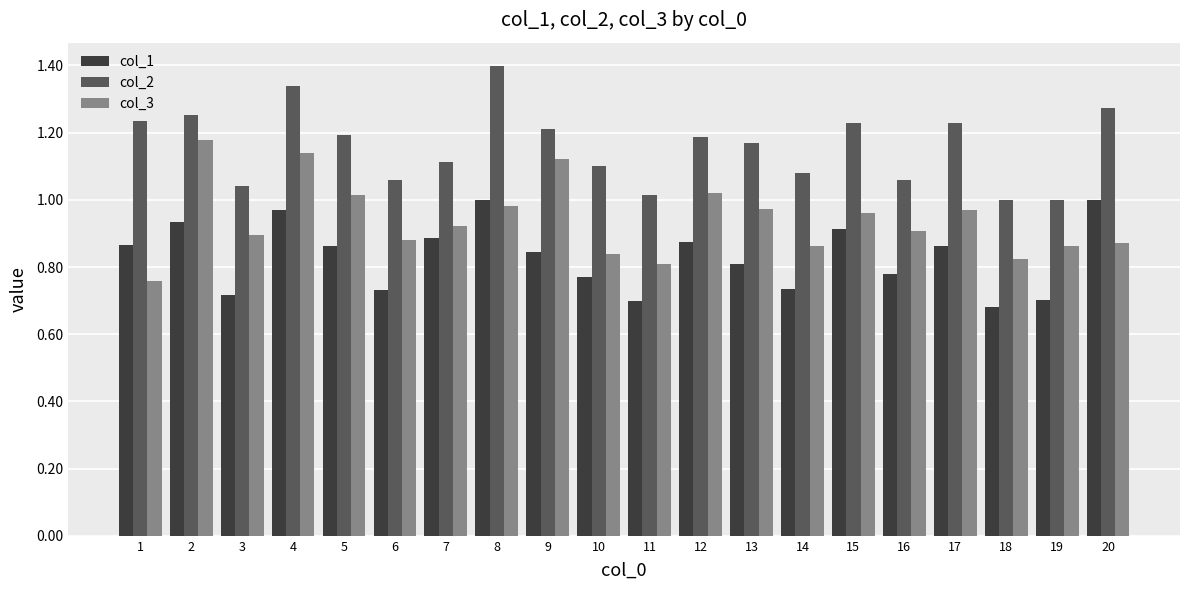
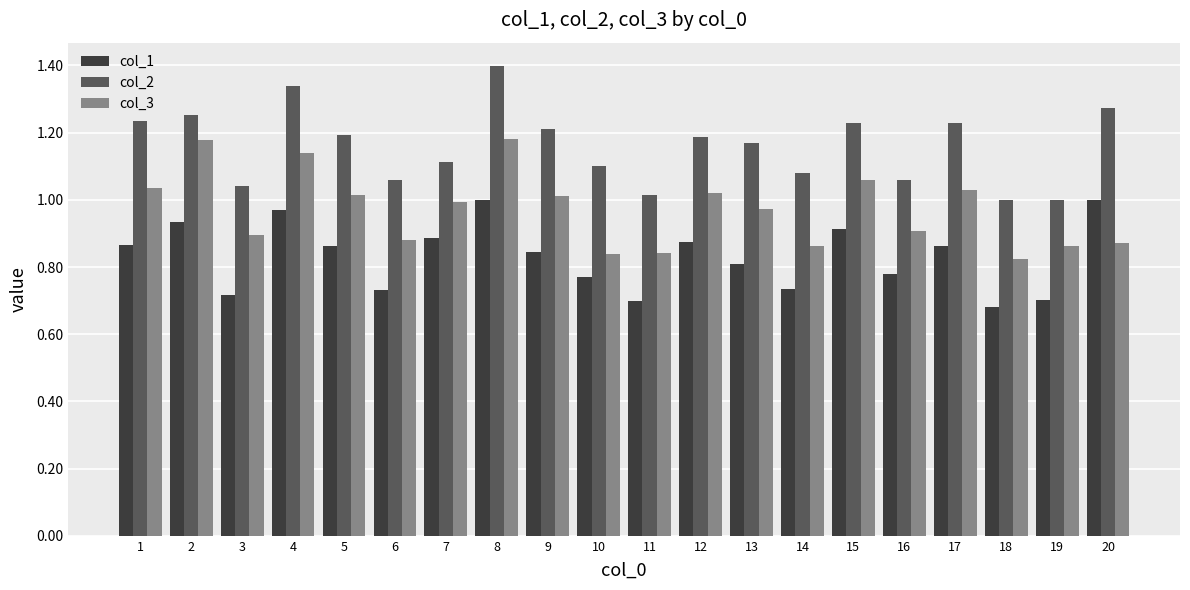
  {
    "col_3": {
-     "1": 0.76,
+     "1": 1.03,
      "2": 1.18,
      "3": 0.90,
      "4": 1.14,
      "5": 1.02,
      "6": 0.88,
-     "7": 0.92,
-     "8": 0.98,
-     "9": 1.12,
+     "7": 0.99,
+     "8": 1.18,
+     "9": 1.01,
      "10": 0.84,
-     "11": 0.81,
+     "11": 0.84,
      "12": 1.02,
      "13": 0.97,
      "14": 0.86,
-     "15": 0.96,
+     "15": 1.06,
      "16": 0.91,
-     "17": 0.97,
+     "17": 1.03,
      "18": 0.83,
      "19": 0.86,
      "20": 0.87
    }
  }
